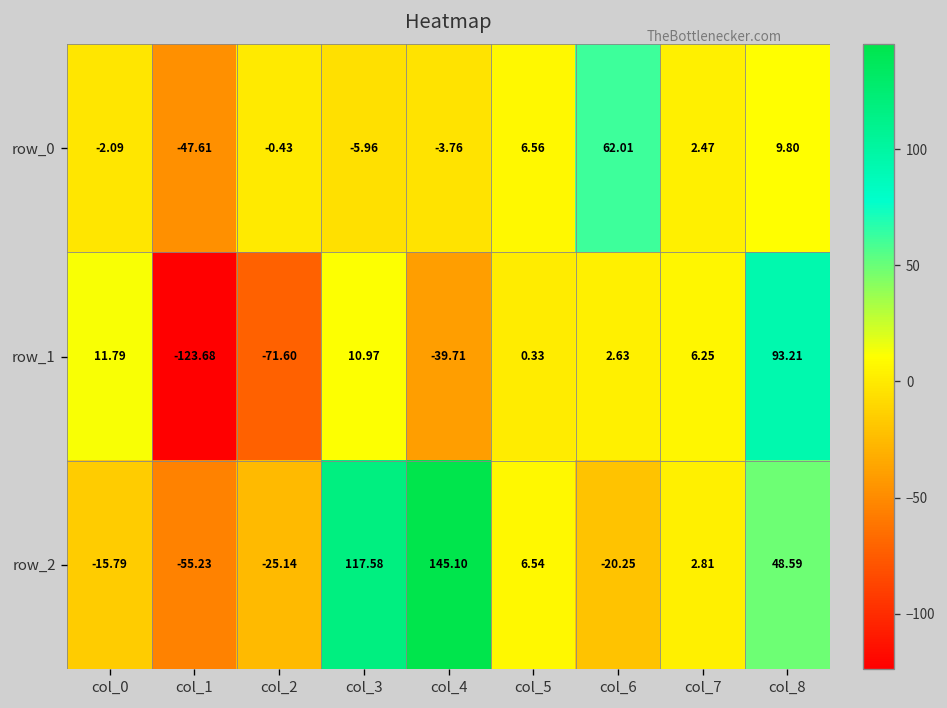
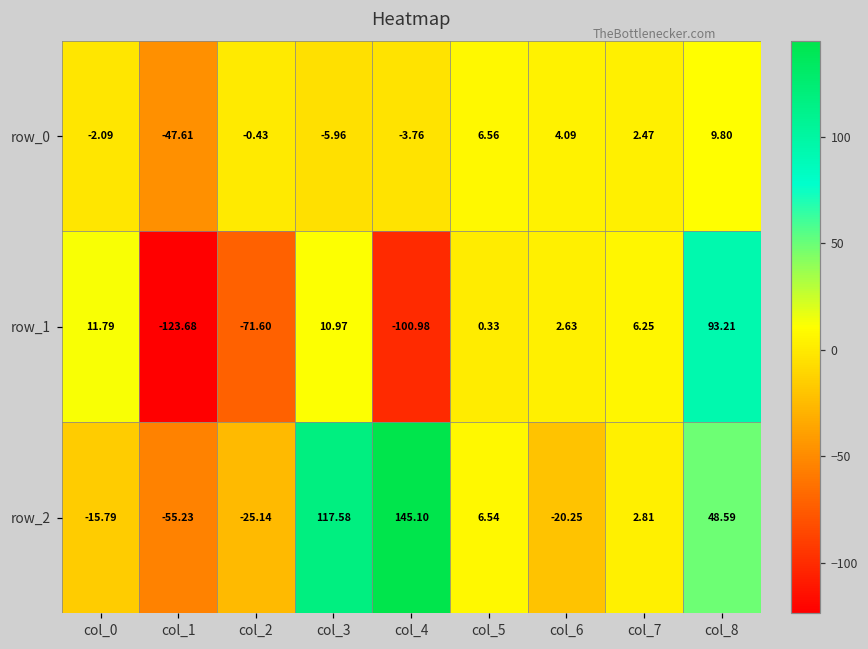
  {
    "row_0": {
      "col_0": -2.09,
      "col_1": -47.61,
      "col_2": -0.43,
      "col_3": -5.96,
      "col_4": -3.76,
      "col_5": 6.56,
-     "col_6": 62.01,
+     "col_6": 4.09,
      "col_7": 2.47,
      "col_8": 9.80
    },
    "row_1": {
      "col_0": 11.79,
      "col_1": -123.68,
      "col_2": -71.60,
      "col_3": 10.97,
-     "col_4": -39.71,
+     "col_4": -100.98,
      "col_5": 0.33,
      "col_6": 2.63,
      "col_7": 6.25,
      "col_8": 93.21
    },
    "row_2": {
      "col_0": -15.79,
      "col_1": -55.23,
      "col_2": -25.14,
      "col_3": 117.58,
      "col_4": 145.10,
      "col_5": 6.54,
      "col_6": -20.25,
      "col_7": 2.81,
      "col_8": 48.59
    }
  }
